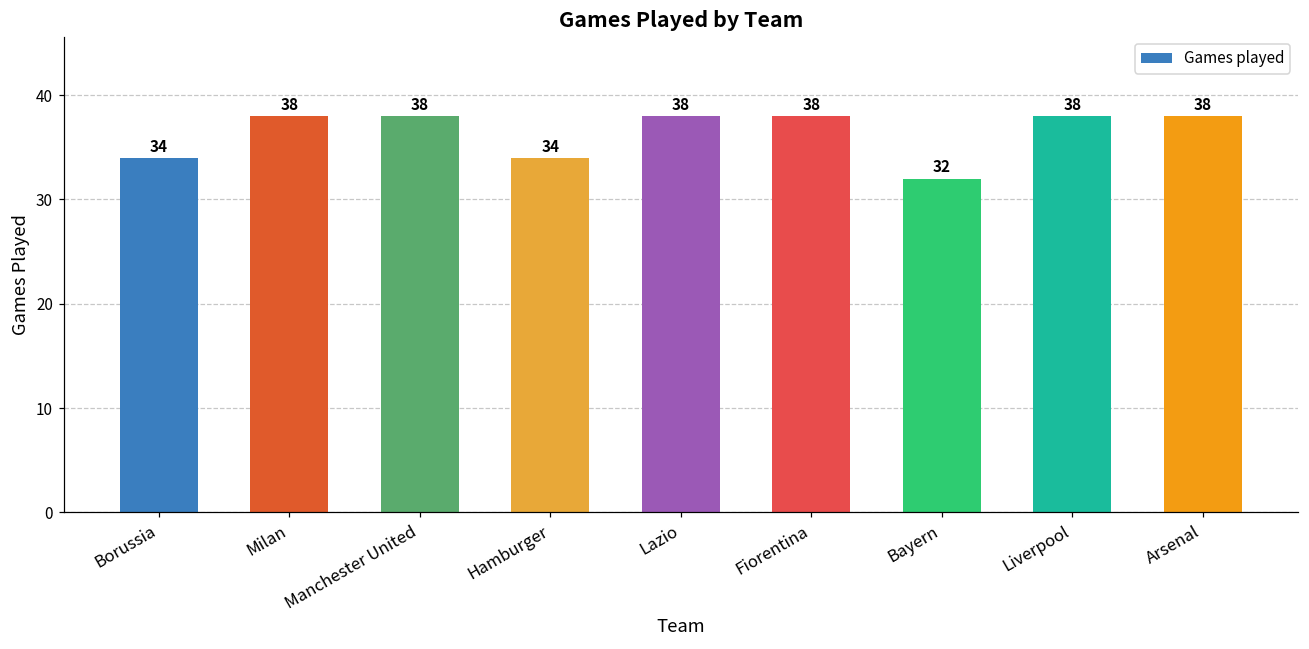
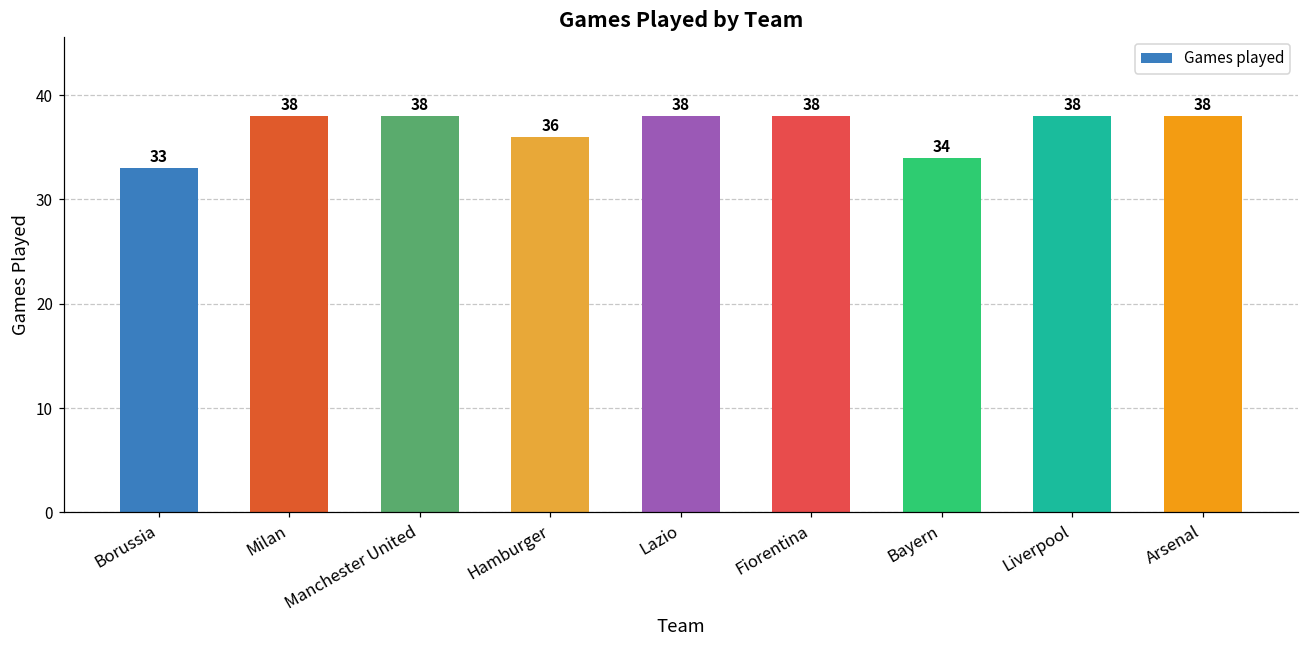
  {
-   "Borussia": 34,
+   "Borussia": 33,
    "Milan": 38,
    "Manchester United": 38,
-   "Hamburger": 34,
+   "Hamburger": 36,
    "Lazio": 38,
    "Fiorentina": 38,
-   "Bayern": 32,
+   "Bayern": 34,
    "Liverpool": 38,
    "Arsenal": 38
  }
